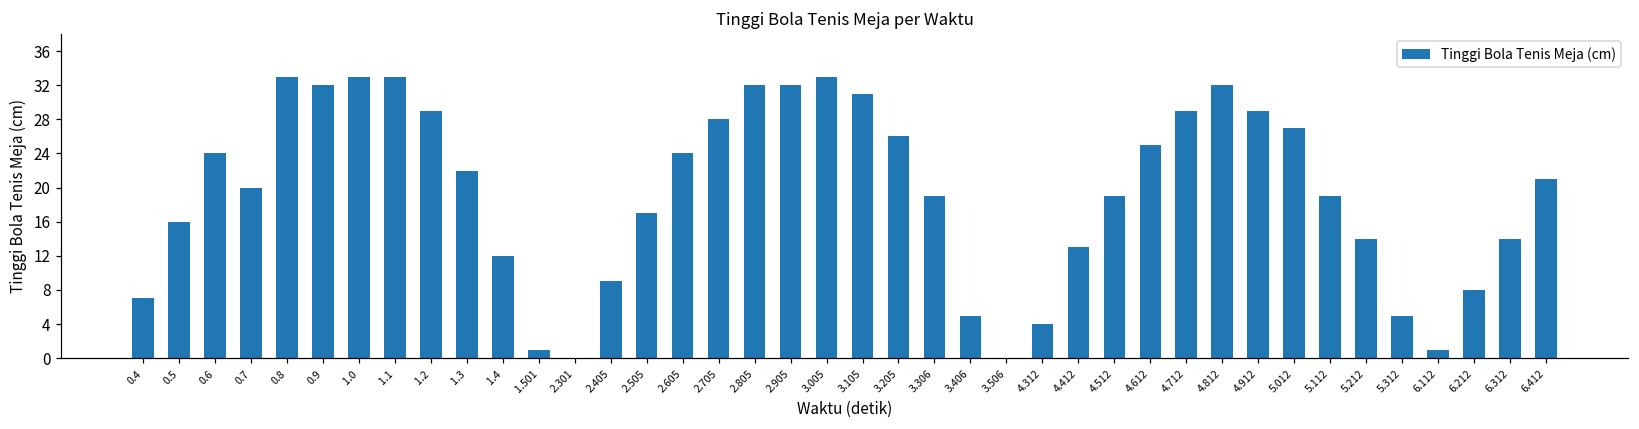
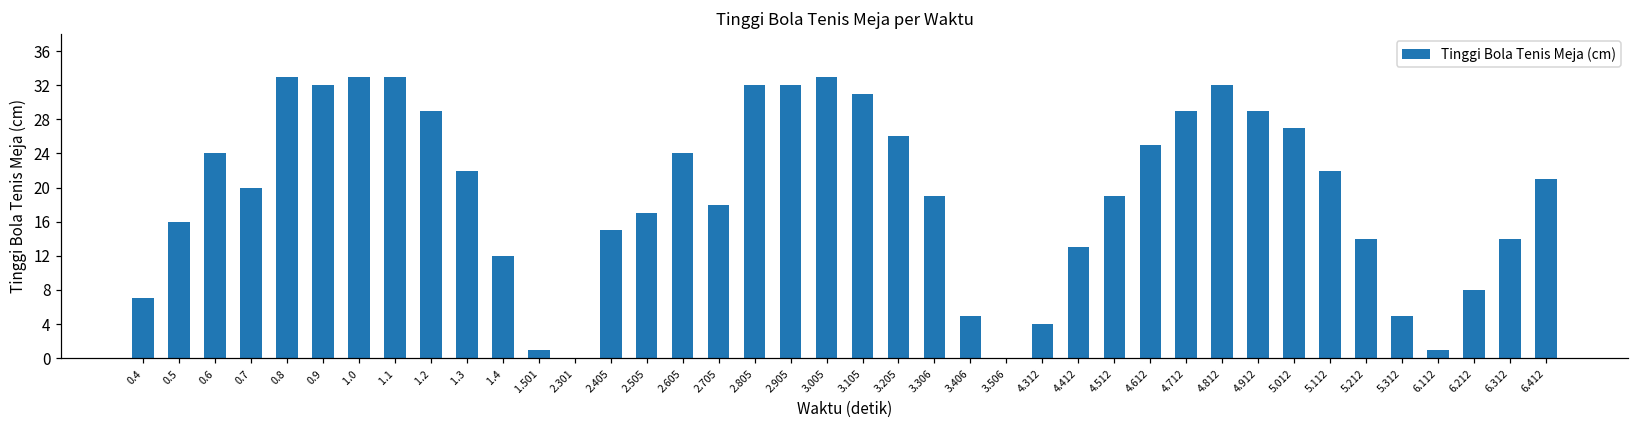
  {
    "0.4": 7,
    "0.5": 16,
    "0.6": 24,
    "0.7": 20,
    "0.8": 33,
    "0.9": 32,
    "1.0": 33,
    "1.1": 33,
    "1.2": 29,
    "1.3": 22,
    "1.4": 12,
    "1.501": 1,
    "2.301": 0,
-   "2.405": 9,
+   "2.405": 15,
    "2.505": 17,
    "2.605": 24,
-   "2.705": 28,
+   "2.705": 18,
    "2.805": 32,
    "2.905": 32,
    "3.005": 33,
    "3.105": 31,
    "3.205": 26,
    "3.306": 19,
    "3.406": 5,
    "3.506": 0,
    "4.312": 4,
    "4.412": 13,
    "4.512": 19,
    "4.612": 25,
    "4.712": 29,
    "4.812": 32,
    "4.912": 29,
    "5.012": 27,
-   "5.112": 19,
+   "5.112": 22,
    "5.212": 14,
    "5.312": 5,
    "6.112": 1,
    "6.212": 8,
    "6.312": 14,
    "6.412": 21
  }
